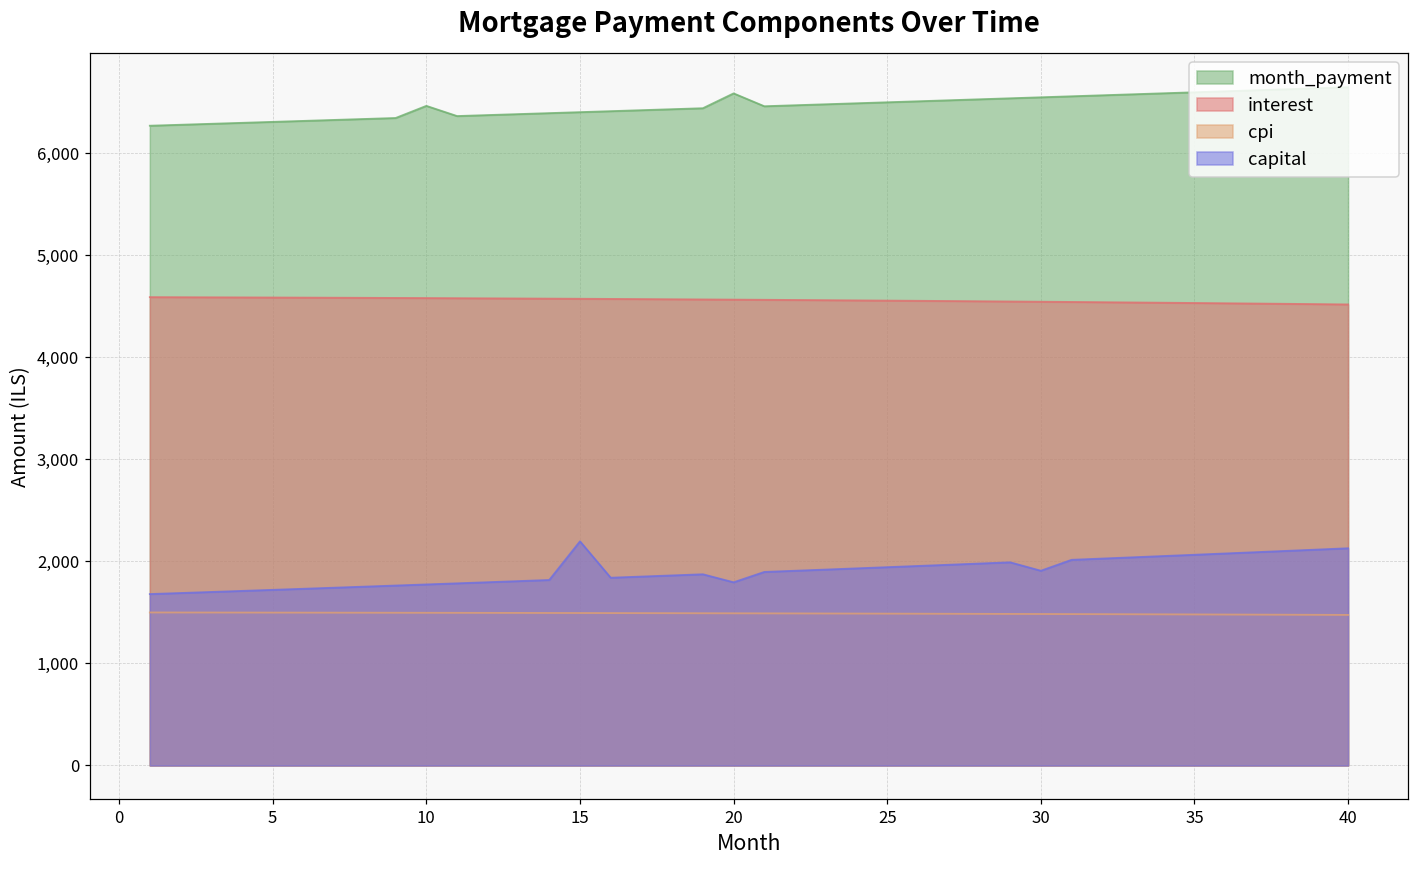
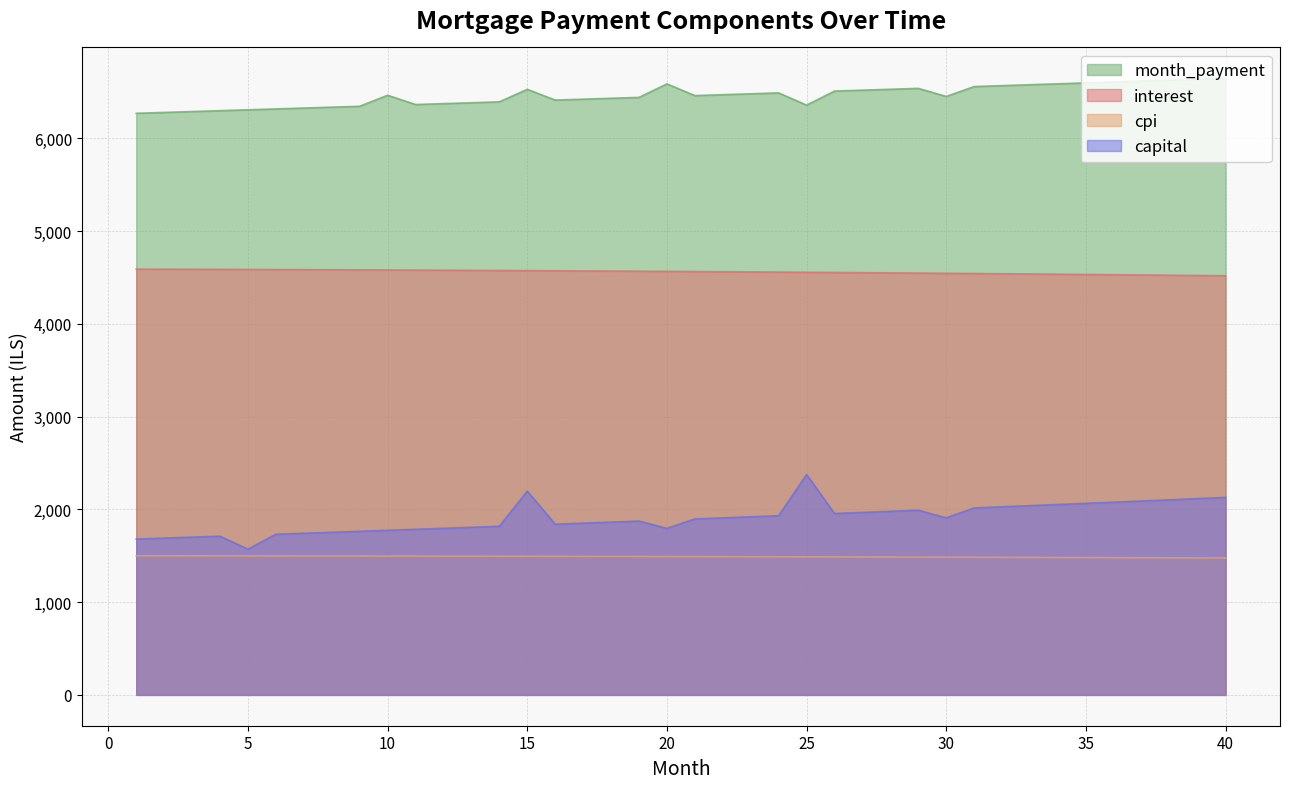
  {
    "month_payment": {
      "5": "6,300",
      "10": "6,500",
-     "15": "6,400",
+     "15": "6,500",
      "20": "6,600",
-     "25": "6,500",
-     "30": "6,550"
+     "25": "6,400",
+     "30": "6,450"
    },
    "capital": {
-     "5": "1,700",
+     "5": "1,600",
      "10": "1,800",
      "15": "2,200",
      "20": "1,800",
-     "25": "1,900",
+     "25": "2,400",
      "30": "1,900",
      "35": "2,100",
      "40": "2,100"
    }
  }
